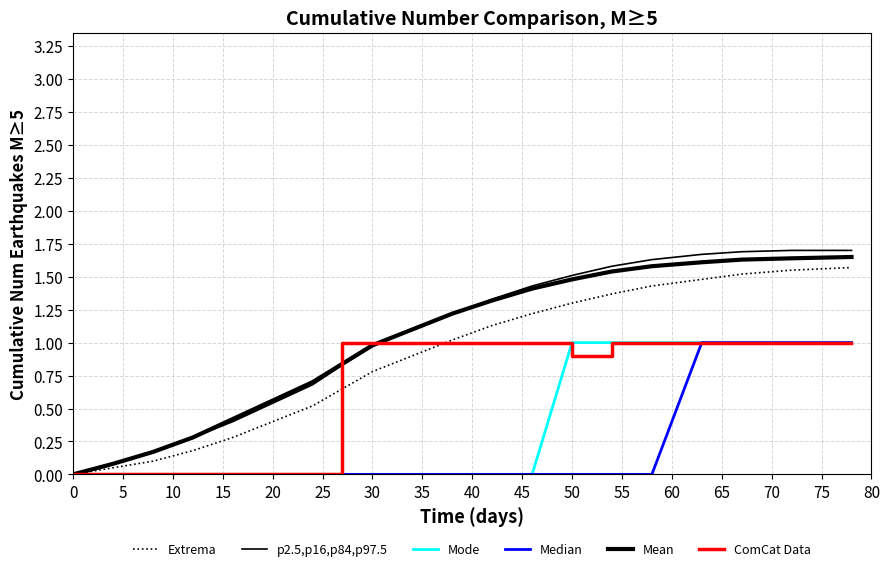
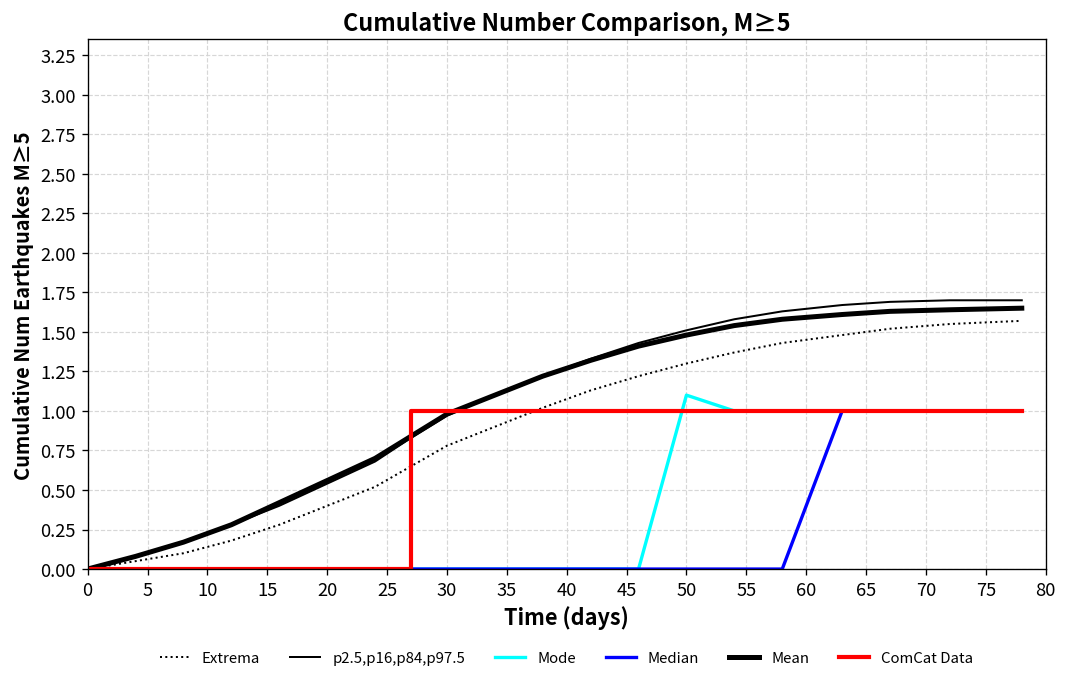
  {
    "Mode": {
-     "50": 1.0
+     "50": 1.1
    },
    "Median": {
      "50": 0.0
    },
    "ComCat Data": {
      "30": 1.0,
-     "50": 0.9
+     "50": 1.0
    }
  }
